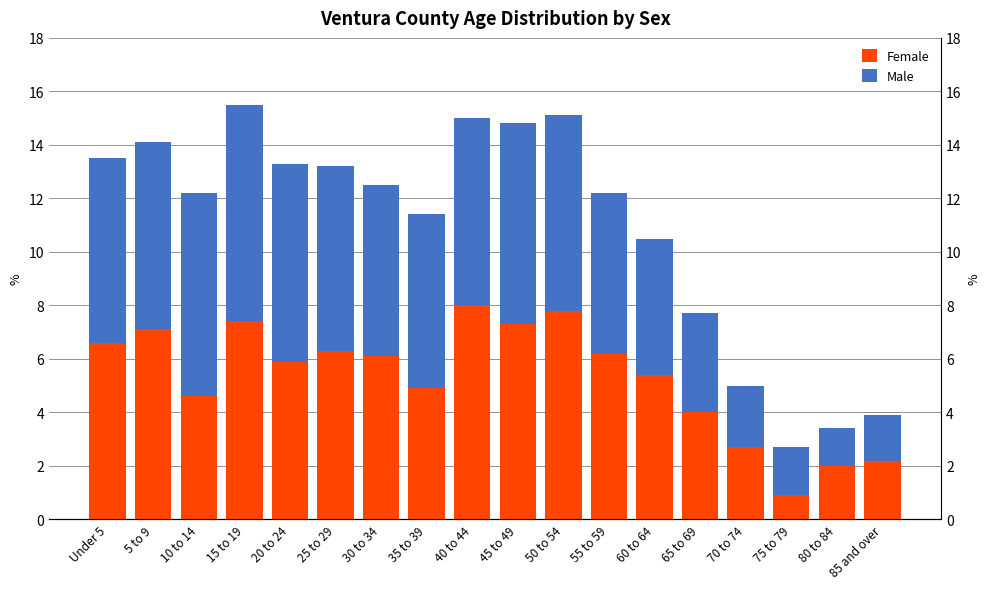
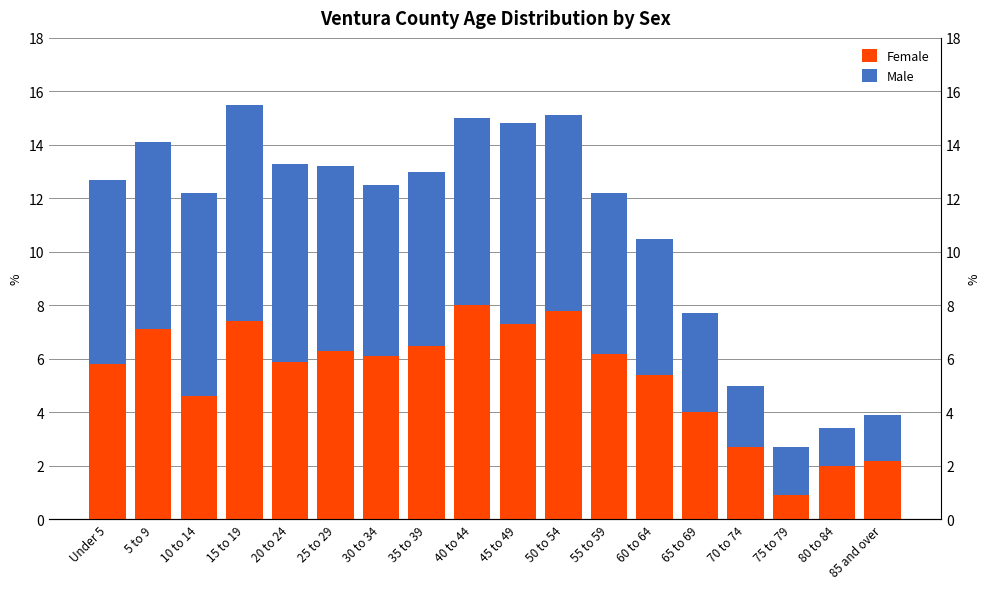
  {
    "Female": {
-     "Under 5": 6.6,
+     "Under 5": 5.8,
      "5 to 9": 7.1,
      "10 to 14": 4.6,
      "15 to 19": 7.4,
      "20 to 24": 5.9,
      "25 to 29": 6.3,
      "30 to 34": 6.1,
-     "35 to 39": 4.9,
+     "35 to 39": 6.5,
      "40 to 44": 8.0,
      "45 to 49": 7.3,
      "50 to 54": 7.8,
      "55 to 59": 6.2,
      "60 to 64": 5.4,
      "65 to 69": 4.0,
      "70 to 74": 2.7,
      "75 to 79": 0.9,
      "80 to 84": 2.0,
      "85 and over": 2.2
    },
    "Male": {
      "Under 5": 6.9,
      "5 to 9": 7.0,
      "10 to 14": 7.6,
      "15 to 19": 8.1,
      "20 to 24": 7.4,
      "25 to 29": 6.9,
      "30 to 34": 6.4,
      "35 to 39": 6.5,
      "40 to 44": 7.0,
      "45 to 49": 7.5,
      "50 to 54": 7.3,
      "55 to 59": 6.0,
      "60 to 64": 5.1,
      "65 to 69": 3.7,
      "70 to 74": 2.3,
      "75 to 79": 1.8,
      "80 to 84": 1.4,
      "85 and over": 1.7
    }
  }
